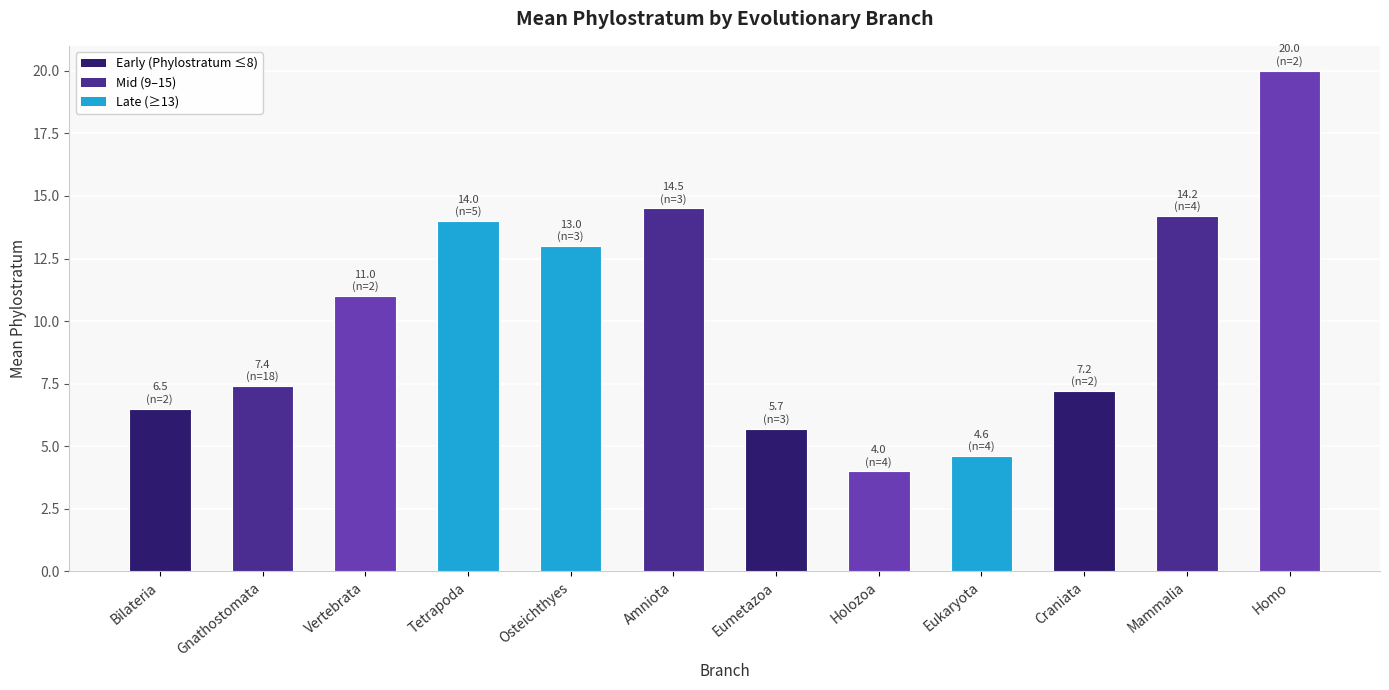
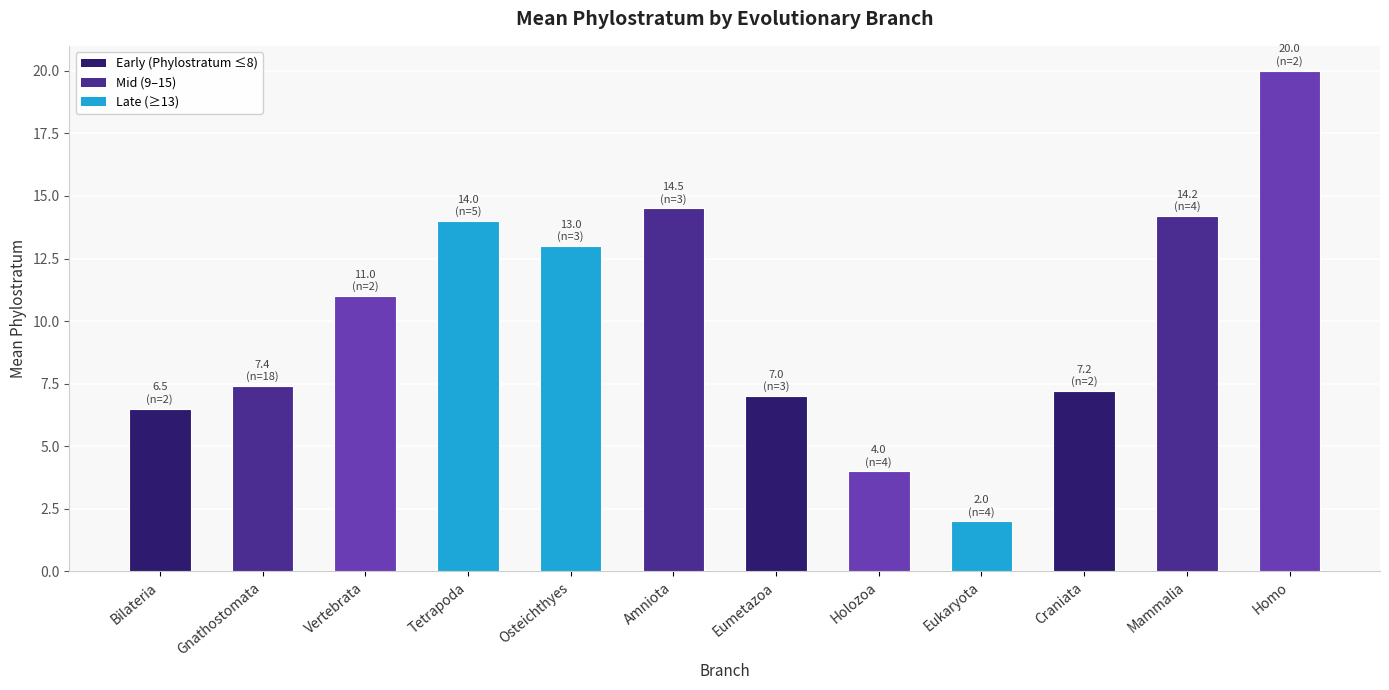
  {
    "Bilateria": 6.5,
    "Gnathostomata": 7.4,
    "Vertebrata": 11.0,
    "Tetrapoda": 14.0,
    "Osteichthyes": 13.0,
    "Amniota": 14.5,
-   "Eumetazoa": 5.7,
+   "Eumetazoa": 7.0,
    "Holozoa": 4.0,
-   "Eukaryota": 4.6,
+   "Eukaryota": 2.0,
    "Craniata": 7.2,
    "Mammalia": 14.2,
    "Homo": 20.0
  }
